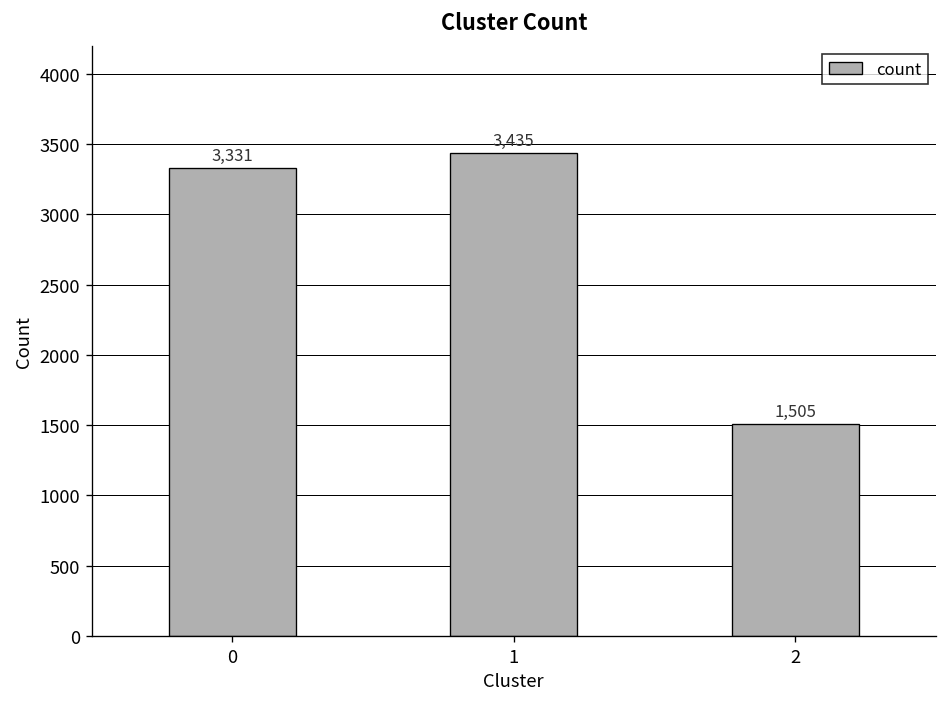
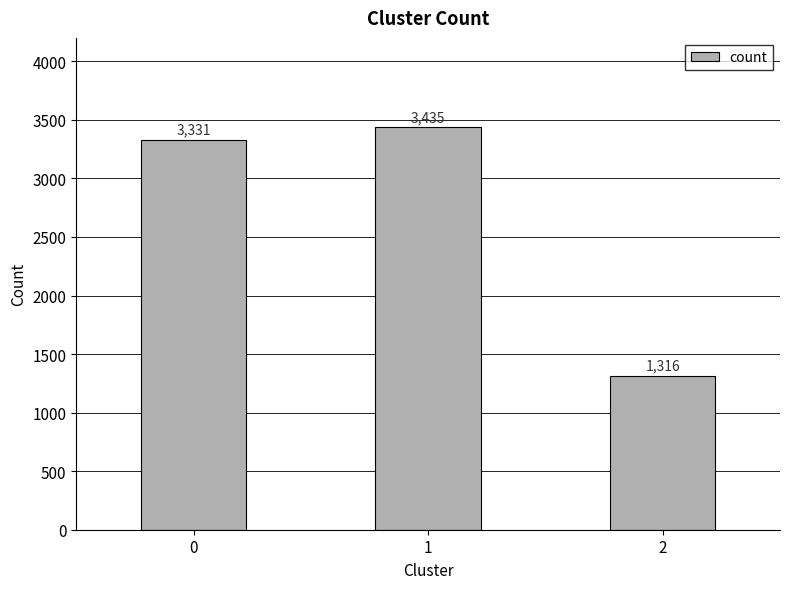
  {
    "0": "3,331",
    "1": "3,435",
-   "2": "1,505"
+   "2": "1,316"
  }
